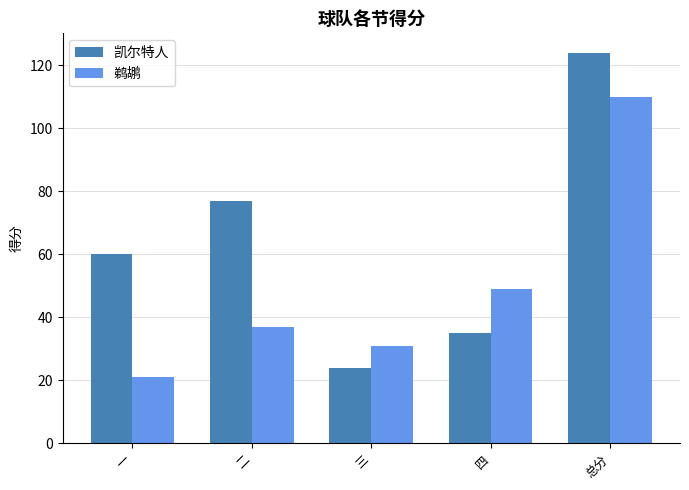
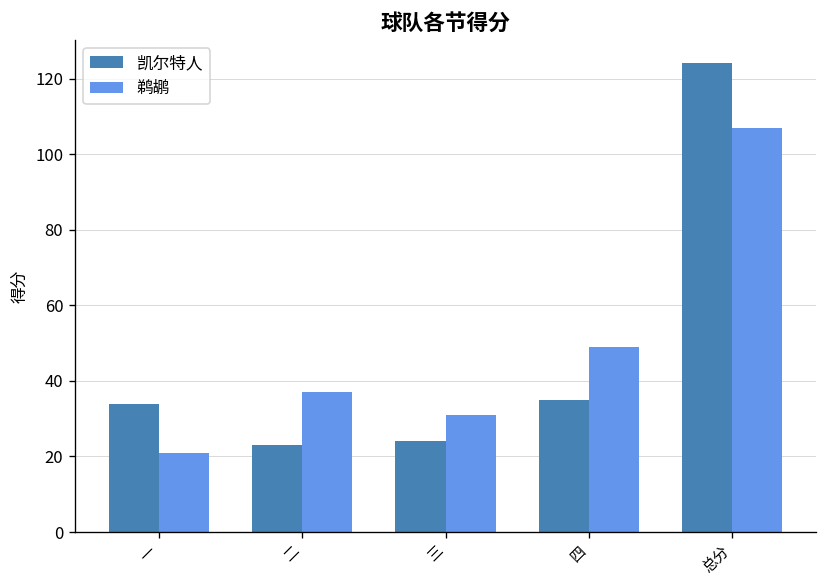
  {
    "凯尔特人": {
-     "一": 60,
-     "二": 77,
+     "一": 34,
+     "二": 23,
      "三": 24,
      "四": 35,
      "总分": 124
    },
    "鹈鹕": {
      "一": 21,
      "二": 37,
      "三": 31,
      "四": 49,
-     "总分": 110
+     "总分": 107
    }
  }
